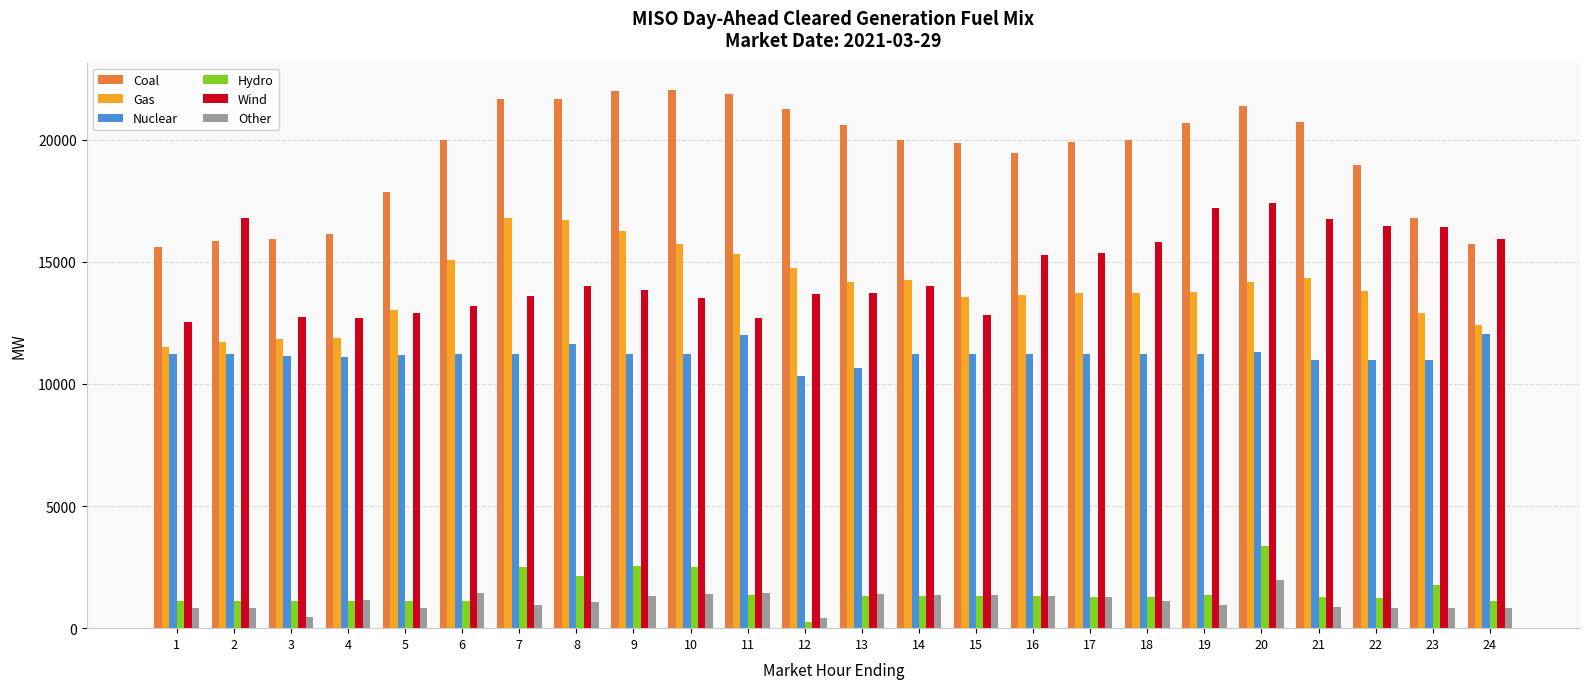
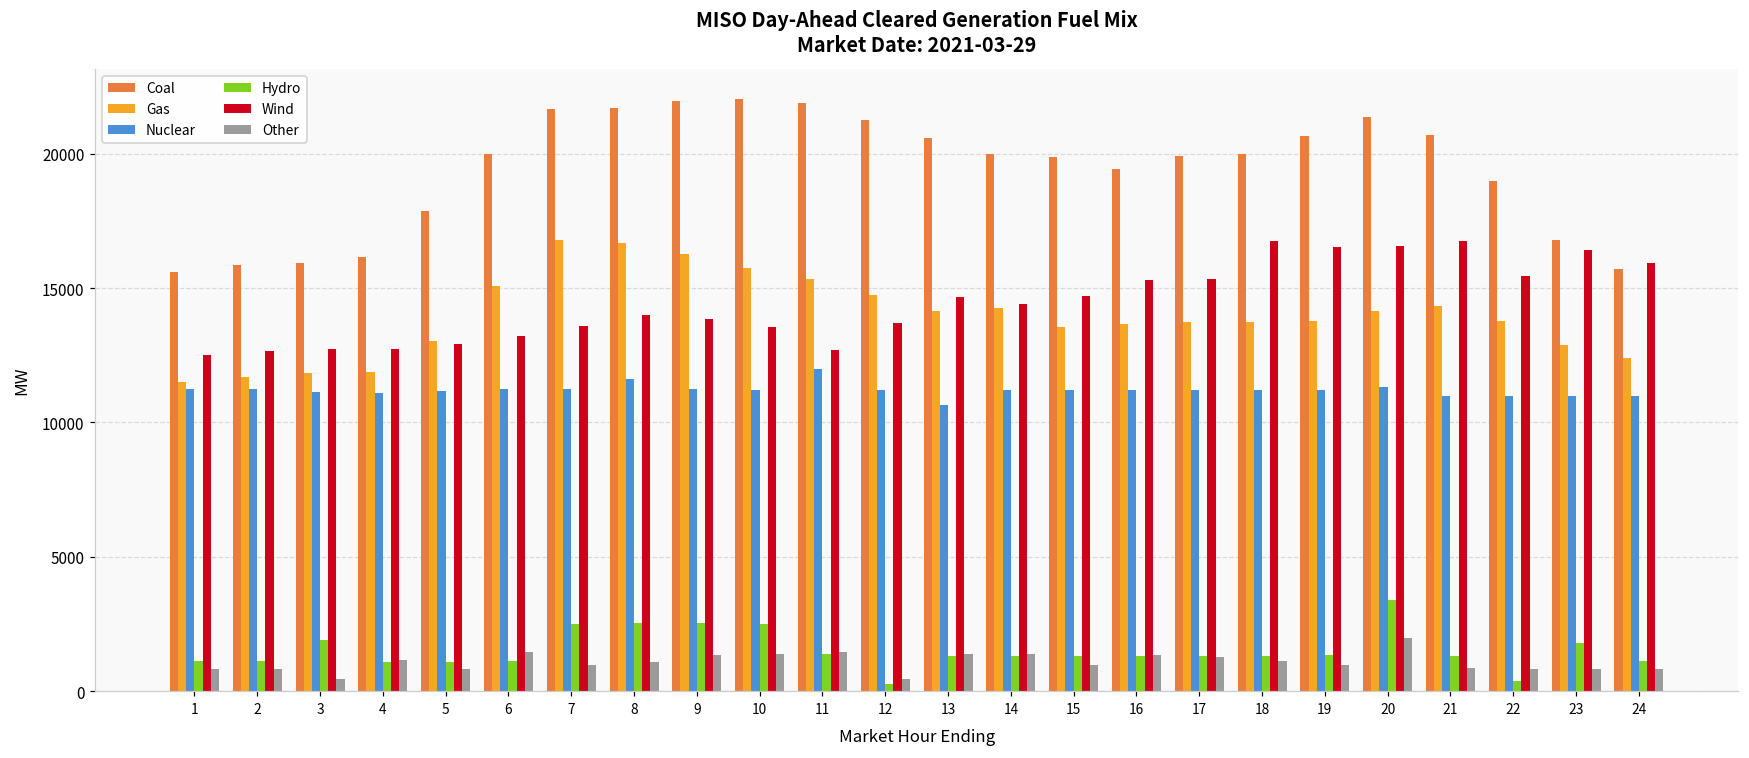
  {
    "Nuclear": {
      "1": 11200,
      "2": 11200,
      "3": 11100,
      "4": 11100,
      "5": 11200,
      "6": 11200,
      "7": 11200,
      "8": 11600,
      "9": 11200,
      "10": 11200,
      "11": 12000,
-     "12": 10300,
+     "12": 11200,
      "13": 10700,
      "14": 11200,
      "15": 11200,
      "16": 11200,
      "17": 11200,
      "18": 11200,
      "19": 11200,
      "20": 11300,
      "21": 11000,
      "22": 11000,
      "23": 11000,
-     "24": 12100
+     "24": 11000
    },
    "Hydro": {
      "1": 1100,
      "2": 1100,
-     "3": 1100,
+     "3": 1900,
      "4": 1100,
      "5": 1100,
      "6": 1100,
      "7": 2500,
-     "8": 2100,
+     "8": 2500,
      "9": 2500,
      "10": 2500,
      "11": 1400,
      "12": 300,
      "13": 1300,
      "14": 1300,
      "15": 1300,
      "16": 1300,
      "17": 1300,
      "18": 1300,
      "19": 1300,
      "20": 3400,
      "21": 1300,
-     "22": 1300,
+     "22": 400,
      "23": 1800,
      "24": 1100
    },
    "Wind": {
      "1": 12500,
-     "2": 16800,
+     "2": 12700,
      "3": 12700,
      "4": 12700,
      "5": 12900,
      "6": 13200,
      "7": 13600,
      "8": 14000,
      "9": 13900,
      "10": 13500,
      "11": 12700,
      "12": 13700,
-     "13": 13700,
-     "14": 14000,
-     "15": 12800,
+     "13": 14700,
+     "14": 14400,
+     "15": 14700,
      "16": 15300,
      "17": 15400,
-     "18": 15800,
-     "19": 17200,
-     "20": 17400,
+     "18": 16800,
+     "19": 16500,
+     "20": 16600,
      "21": 16700,
-     "22": 16500,
+     "22": 15500,
      "23": 16400,
      "24": 15900
    },
    "Other": {
      "1": 800,
      "2": 800,
      "3": 400,
      "4": 1200,
      "5": 800,
      "6": 1500,
      "7": 1000,
      "8": 1100,
      "9": 1300,
      "10": 1400,
      "11": 1500,
      "12": 400,
      "13": 1400,
      "14": 1400,
-     "15": 1400,
+     "15": 1000,
      "16": 1300,
      "17": 1300,
      "18": 1100,
      "19": 1000,
      "20": 2000,
      "21": 900,
      "22": 800,
      "23": 800,
      "24": 800
    }
  }
